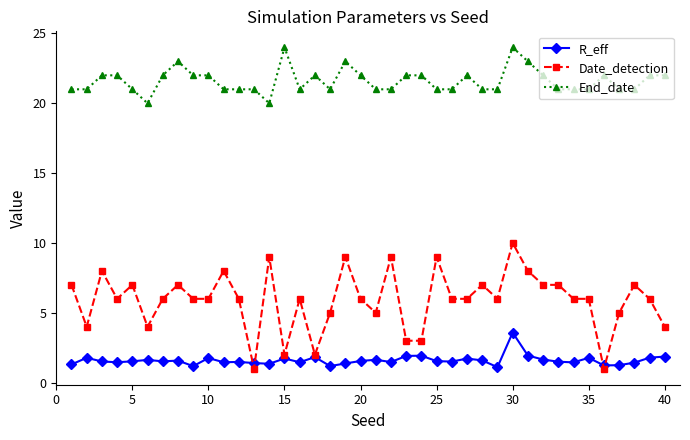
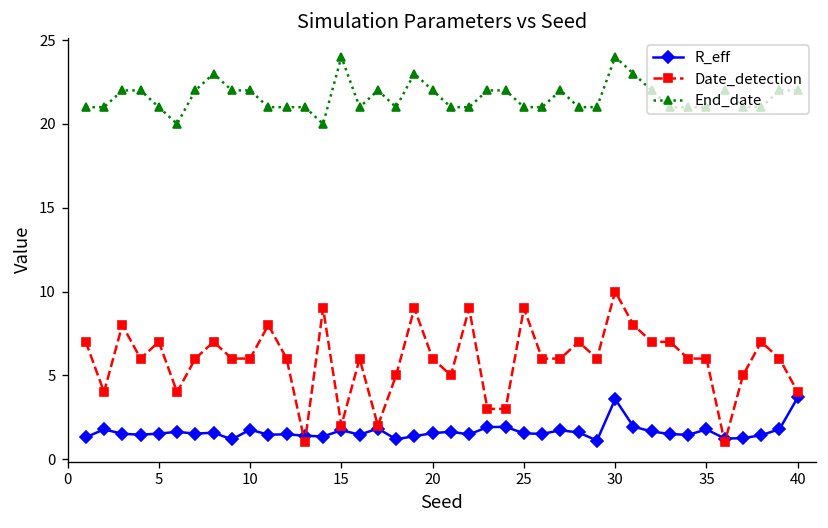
  {
    "R_eff": {
      "5": 1.5,
      "10": 1.8,
      "15": 1.7,
      "20": 1.6,
      "25": 1.5,
      "30": 3.6,
      "35": 1.8,
-     "40": 1.9
+     "40": 3.7
    },
    "Date_detection": {
      "5": 7.0,
      "10": 6.0,
      "15": 2.0,
      "20": 6.0,
      "25": 9.0,
      "30": 10.0,
      "35": 6.0,
      "40": 4.0
    },
    "End_date": {
      "5": 21.0,
      "10": 22.0,
      "15": 24.0,
      "20": 22.0,
      "25": 21.0,
      "30": 24.0
    }
  }
